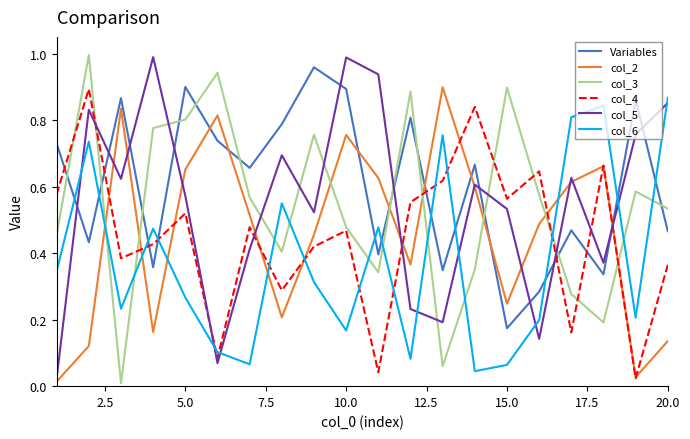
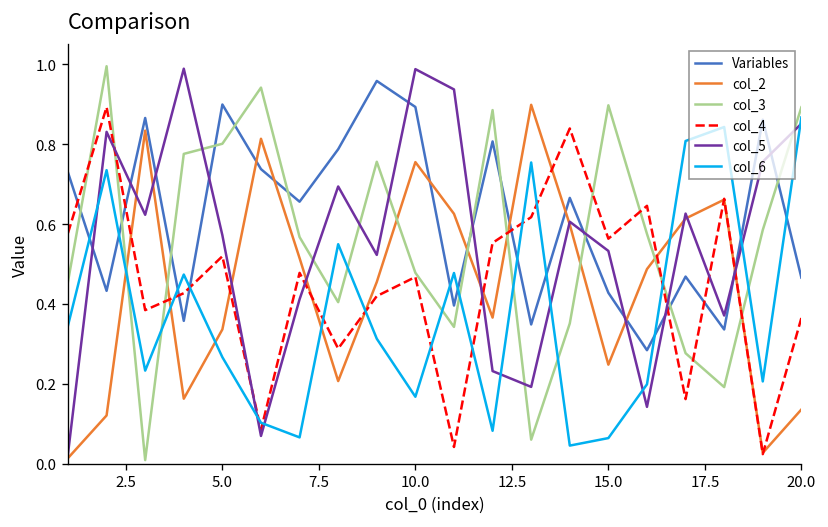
  {
    "Variables": {
      "5.0": 0.90,
      "10.0": 0.89,
-     "15.0": 0.17,
+     "15.0": 0.43,
      "20.0": 0.47
    },
    "col_2": {
-     "5.0": 0.65,
+     "5.0": 0.34,
      "10.0": 0.76,
      "15.0": 0.25,
      "20.0": 0.14
    },
    "col_3": {
      "5.0": 0.80,
      "10.0": 0.48,
      "15.0": 0.90,
-     "20.0": 0.53
+     "20.0": 0.89
    },
    "col_4": {
      "5.0": 0.52,
      "10.0": 0.47,
      "15.0": 0.56,
      "20.0": 0.36
    },
    "col_5": {
      "5.0": 0.57,
      "10.0": 0.99,
      "15.0": 0.53,
      "20.0": 0.85
    },
    "col_6": {
      "5.0": 0.27,
      "10.0": 0.17,
      "15.0": 0.06,
      "20.0": 0.87
    }
  }
